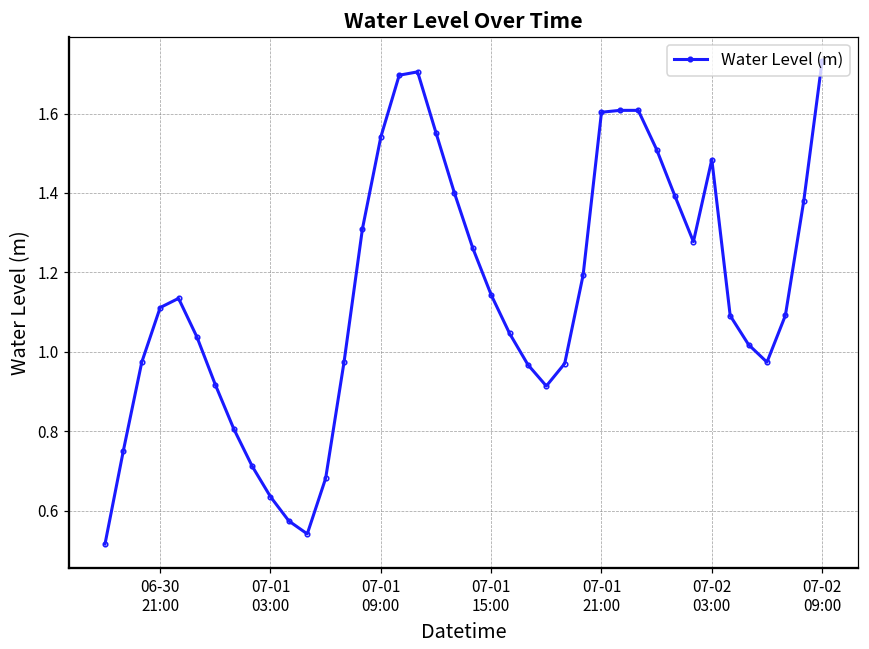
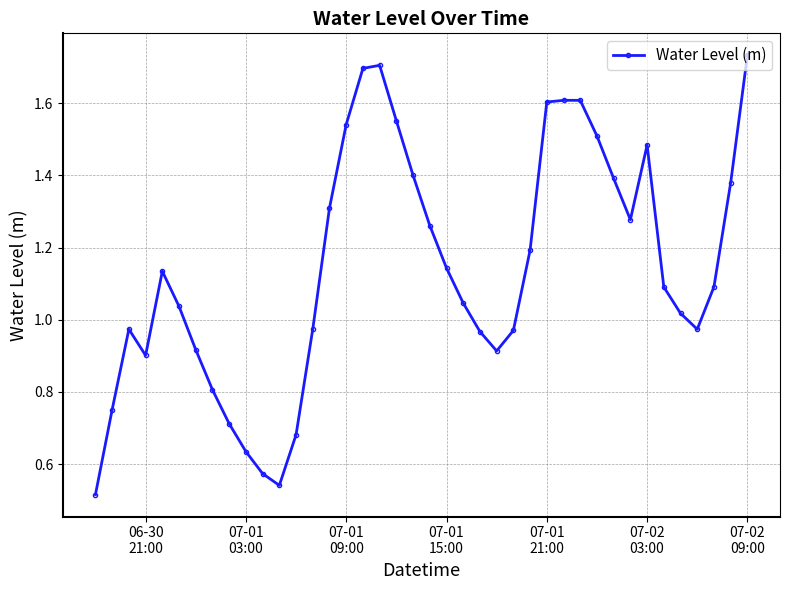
  {
-   "06-30 21:00": 1.11,
+   "06-30 21:00": 0.90,
    "07-01 03:00": 0.63,
    "07-01 09:00": 1.54,
    "07-01 15:00": 1.14,
    "07-01 21:00": 1.60,
    "07-02 03:00": 1.48
  }
